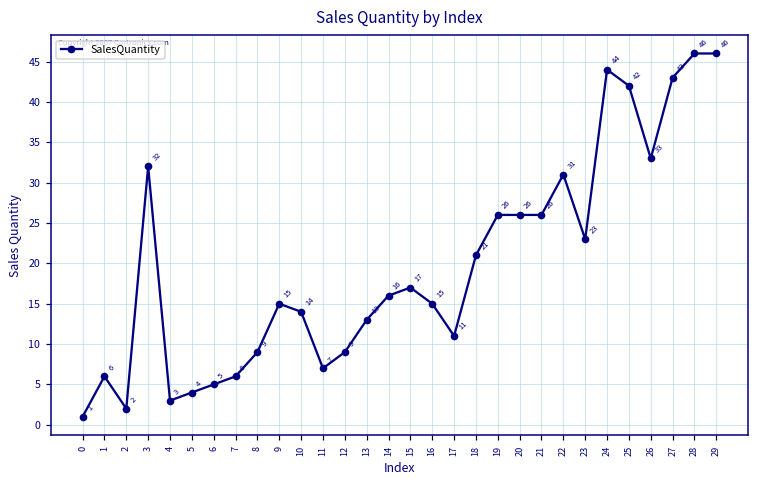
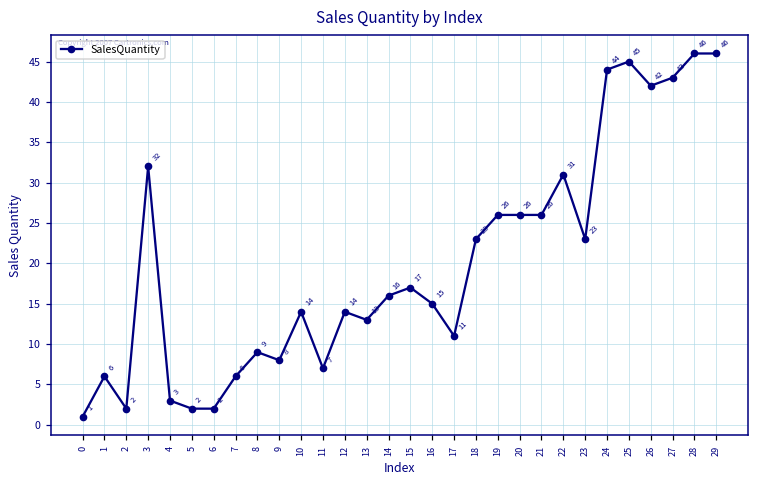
  {
    "0": 1,
    "1": 6,
    "2": 2,
    "3": 32,
    "4": 3,
-   "5": 4,
-   "6": 5,
+   "5": 2,
+   "6": 2,
    "7": 6,
    "8": 9,
-   "9": 15,
+   "9": 8,
    "10": 14,
    "11": 7,
-   "12": 9,
+   "12": 14,
    "13": 13,
    "14": 16,
    "15": 17,
    "16": 15,
    "17": 11,
-   "18": 21,
+   "18": 23,
    "19": 26,
    "20": 26,
    "21": 26,
    "22": 31,
    "23": 23,
    "24": 44,
-   "25": 42,
-   "26": 33,
+   "25": 45,
+   "26": 42,
    "27": 43,
    "28": 46,
    "29": 46
  }
